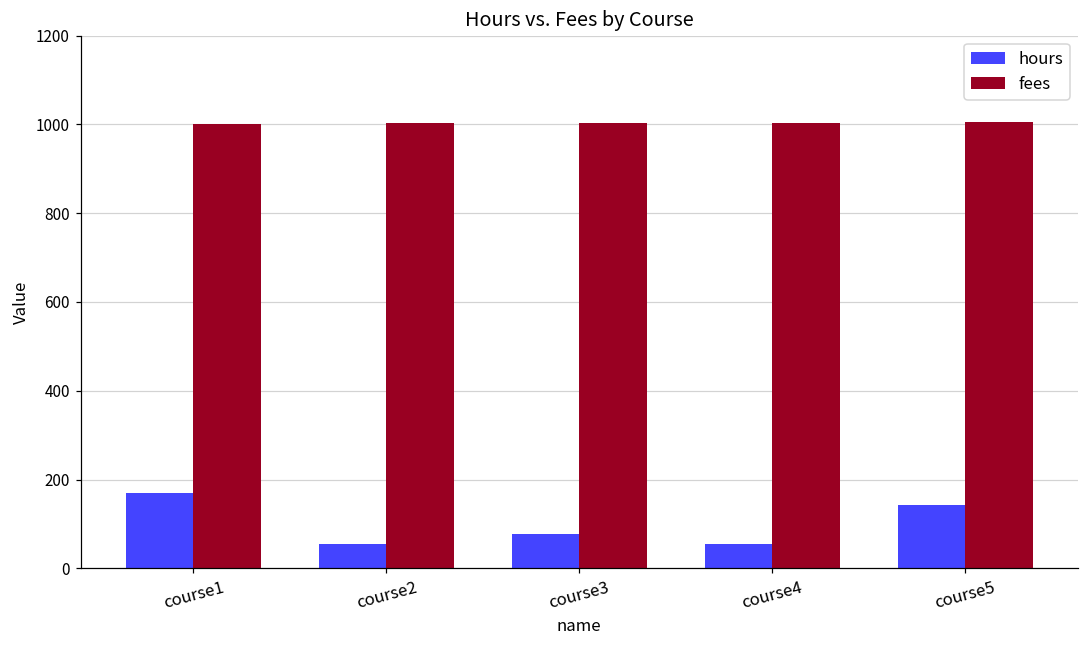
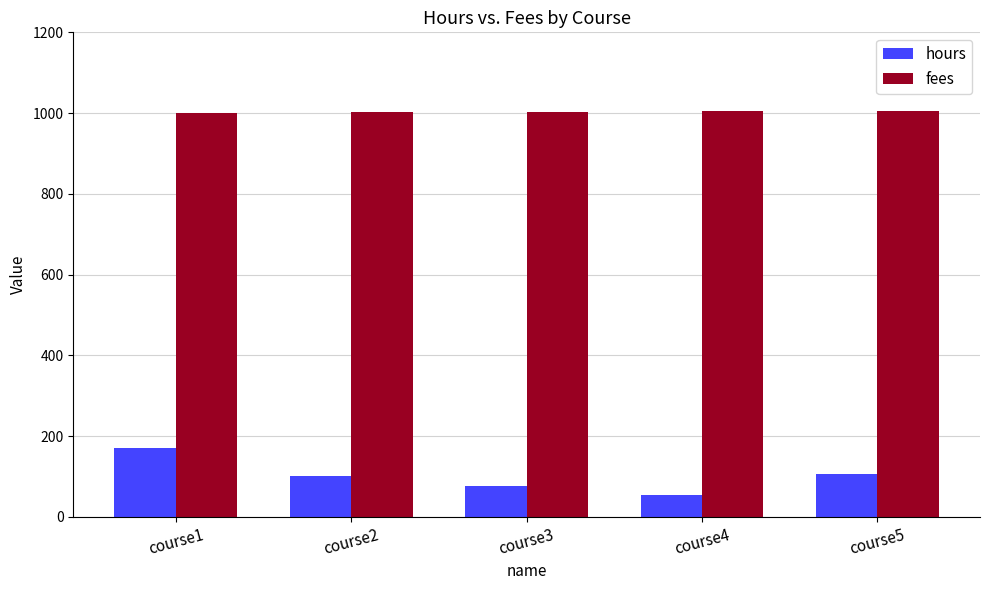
  {
    "hours": {
      "course1": 170,
-     "course2": 60,
+     "course2": 100,
      "course3": 80,
      "course4": 60,
-     "course5": 140
+     "course5": 110
    },
    "fees": {
      "course1": 1000,
      "course2": 1000,
      "course3": 1000,
      "course4": 1000,
      "course5": 1010
    }
  }
